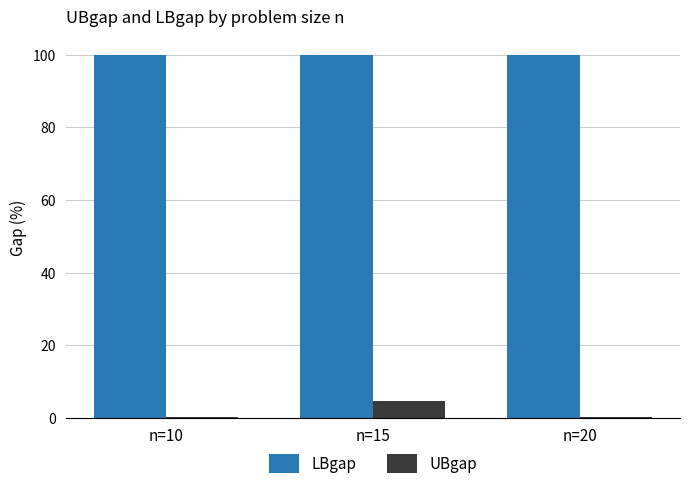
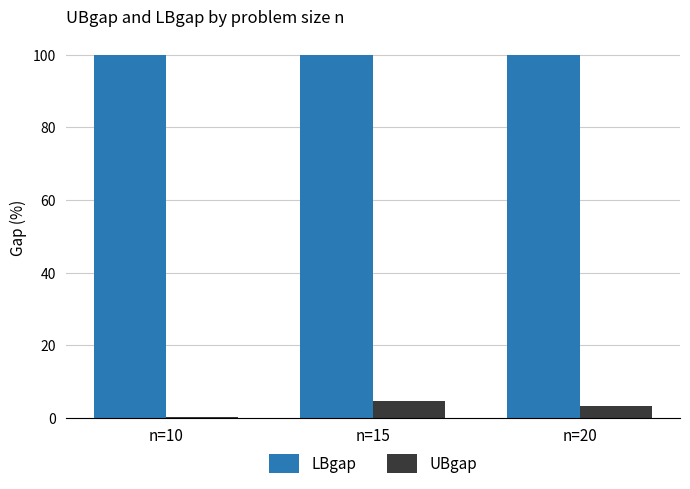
  {
    "LBgap": {
      "n=10": 100,
      "n=15": 100,
      "n=20": 100
    },
    "UBgap": {
      "n=15": 5,
-     "n=20": 0
+     "n=20": 3
    }
  }
